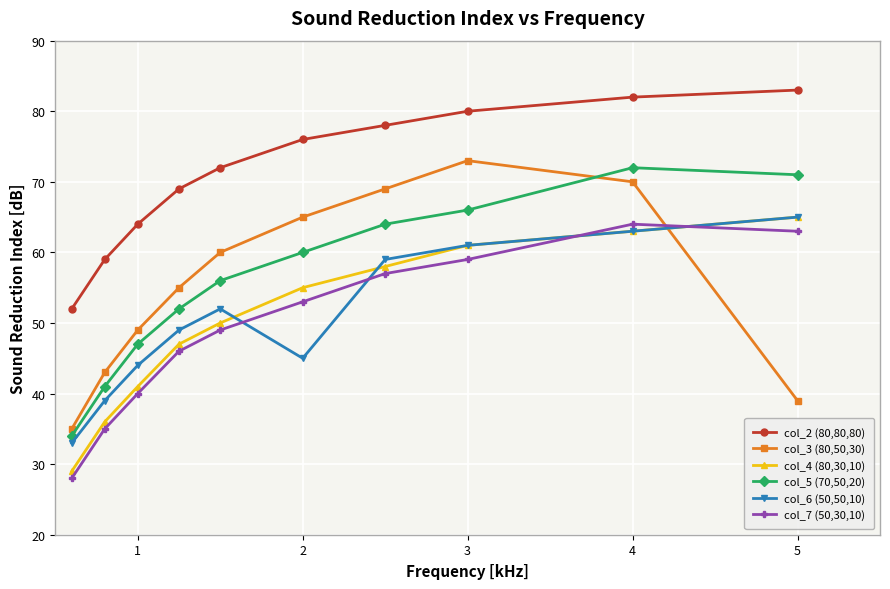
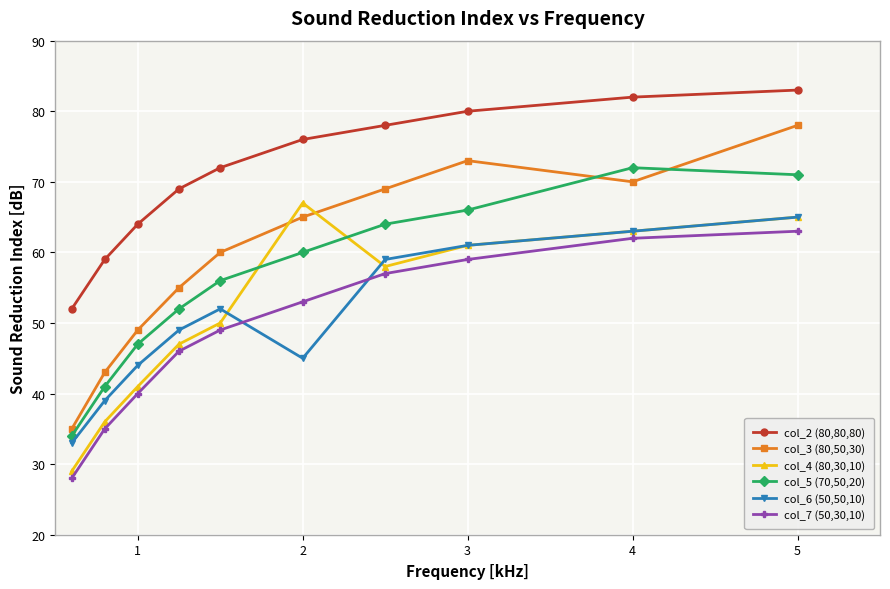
  {
    "col_2 (80,80,80)": {
      "1": 64,
      "2": 76,
      "3": 80,
      "4": 82,
      "5": 83
    },
    "col_3 (80,50,30)": {
      "1": 49,
      "2": 65,
      "3": 73,
      "4": 70,
-     "5": 39
+     "5": 78
    },
    "col_4 (80,30,10)": {
      "1": 41,
-     "2": 55
+     "2": 67
    },
    "col_5 (70,50,20)": {
      "1": 47,
      "2": 60,
      "3": 66,
      "4": 72,
      "5": 71
    },
    "col_6 (50,50,10)": {
      "1": 44,
      "2": 45
    },
    "col_7 (50,30,10)": {
      "1": 40,
      "2": 53,
      "3": 59,
-     "4": 64,
+     "4": 62,
      "5": 63
    }
  }
